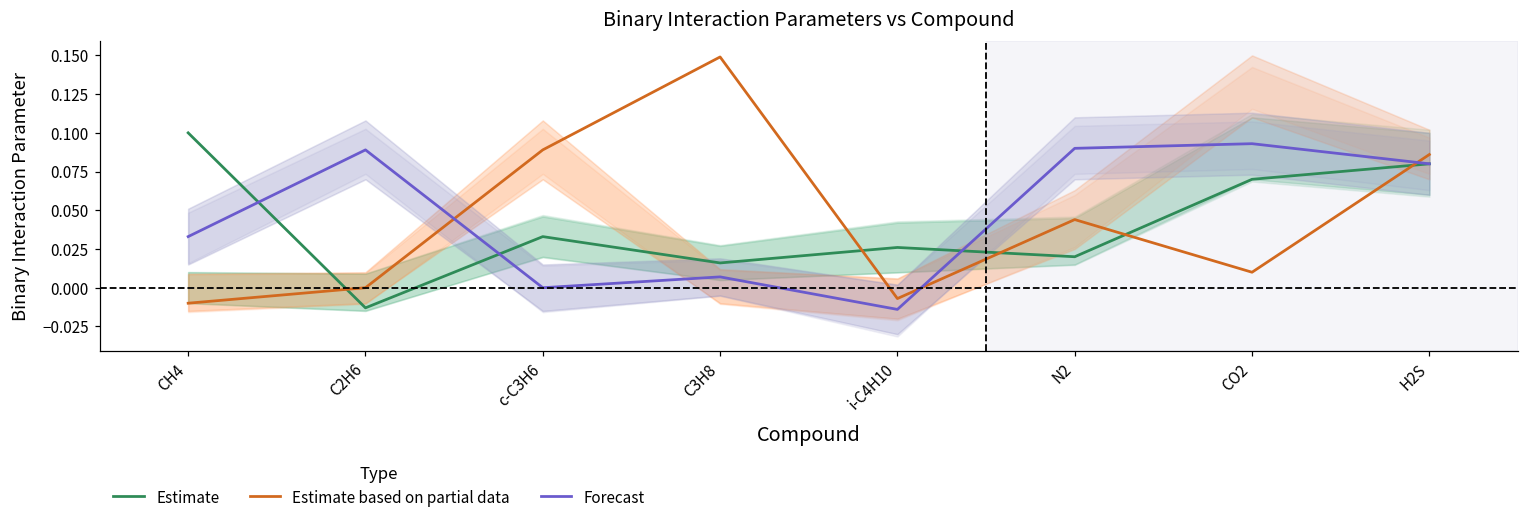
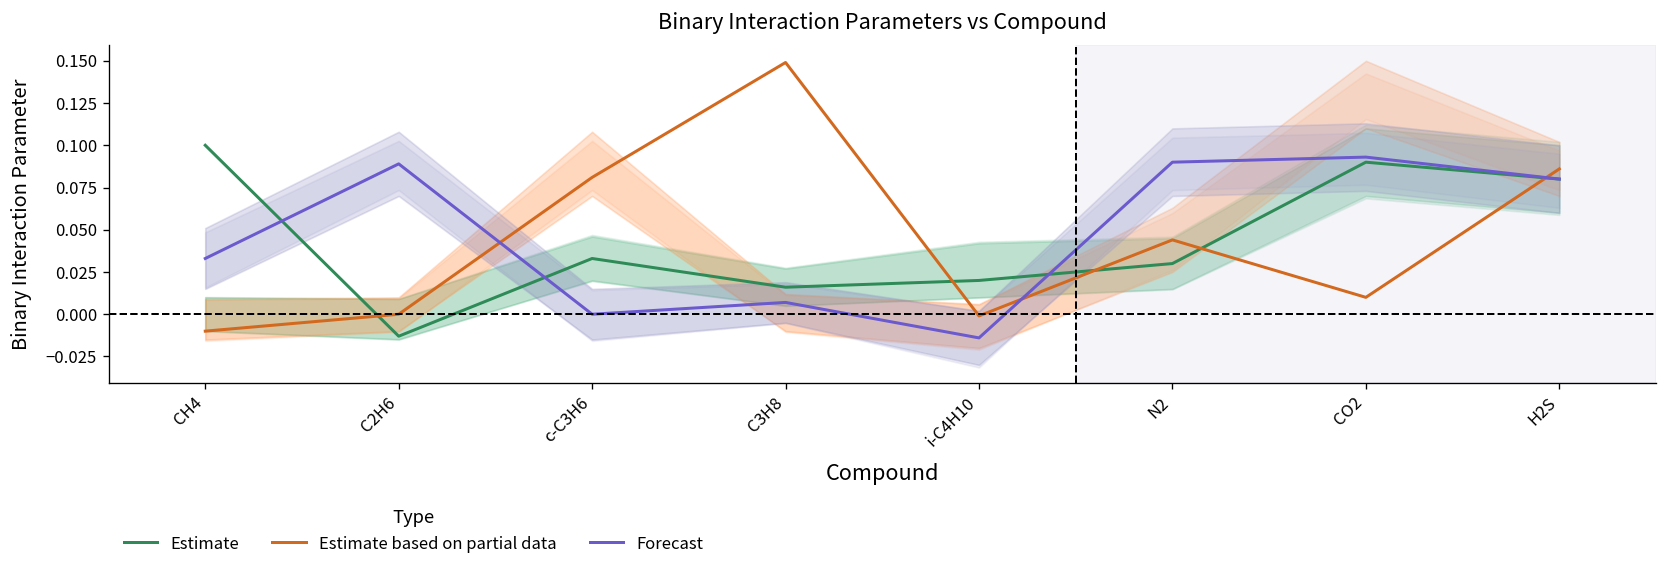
  {
    "Estimate": {
      "CH4": 0.100,
      "C2H6": -0.013,
      "c-C3H6": 0.033,
      "C3H8": 0.016,
-     "i-C4H10": 0.026,
-     "N2": 0.02,
-     "CO2": 0.07
+     "i-C4H10": 0.020,
+     "N2": 0.03,
+     "CO2": 0.09
    },
    "Estimate based on partial data": {
      "CH4": -0.010,
      "C2H6": 0.000,
-     "c-C3H6": 0.089,
+     "c-C3H6": 0.081,
      "C3H8": 0.149,
-     "i-C4H10": -0.007,
+     "i-C4H10": -0.001,
      "CO2": 0.010,
      "H2S": 0.086
    }
  }
